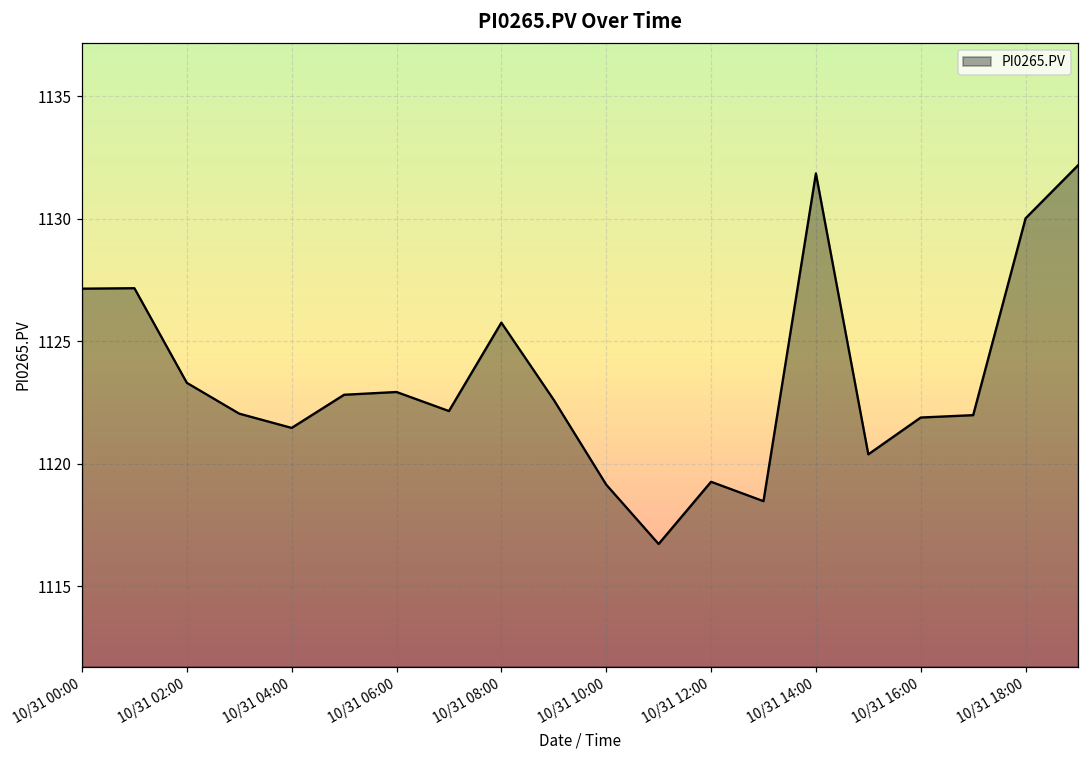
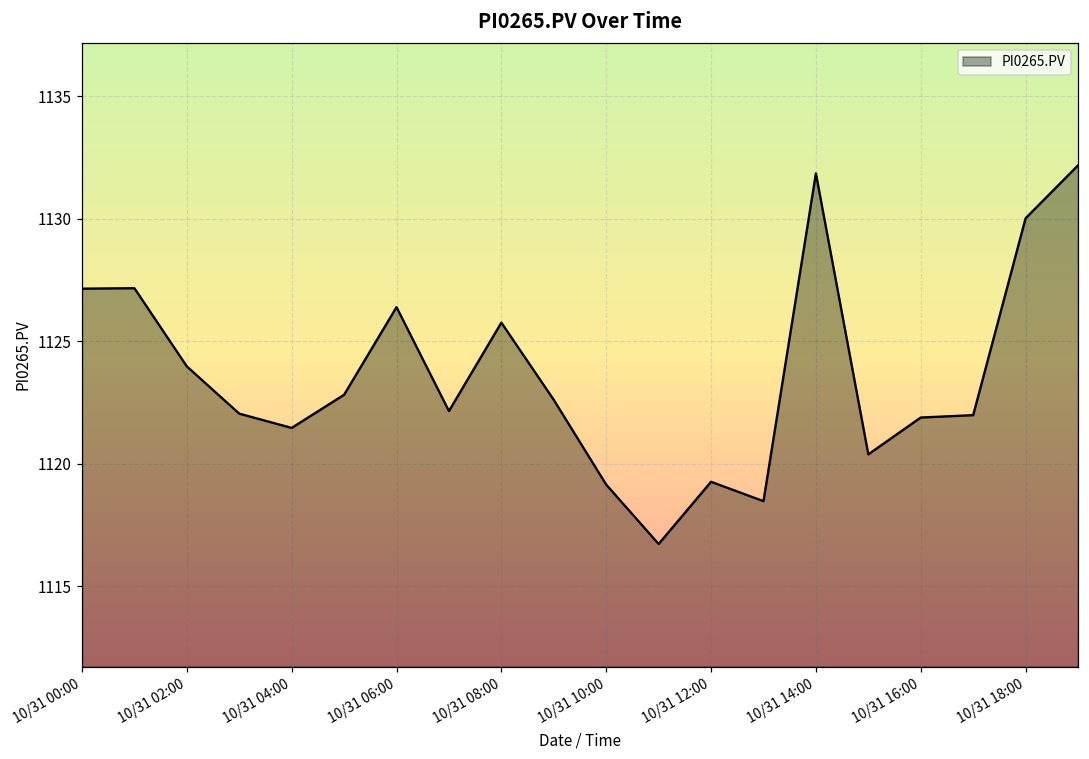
  {
    "10/31 00:00": 1127.1,
-   "10/31 02:00": 1123.3,
+   "10/31 02:00": 1124.0,
    "10/31 04:00": 1121.5,
-   "10/31 06:00": 1122.9,
+   "10/31 06:00": 1126.4,
    "10/31 08:00": 1125.8,
    "10/31 10:00": 1119.2,
    "10/31 12:00": 1119.3,
    "10/31 14:00": 1131.8,
    "10/31 16:00": 1121.9,
    "10/31 18:00": 1130.0
  }
